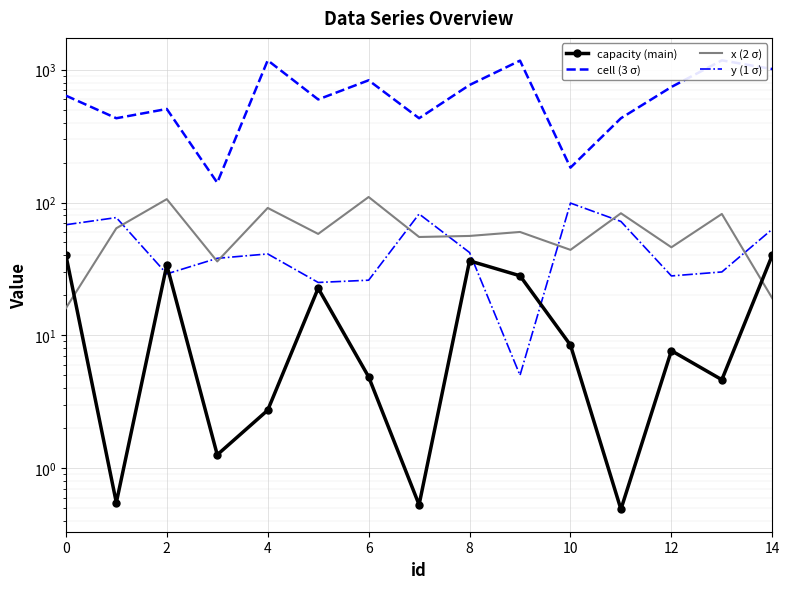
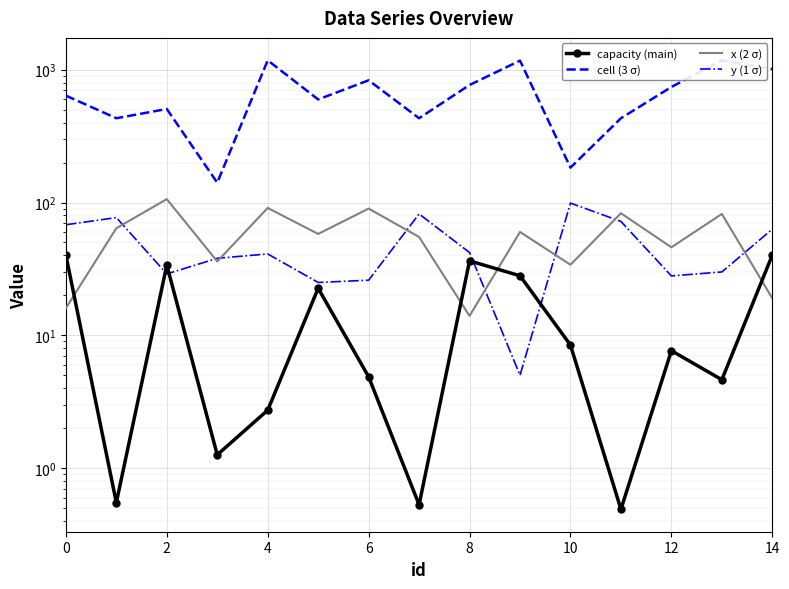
  {
    "capacity (main)": {
      "0": 40,
      "2": 34,
      "4": 2.7,
      "6": 5,
      "8": 36,
      "10": 8,
      "12": 8,
      "14": 40
    },
    "x (2 σ)": {
      "0": 16,
      "2": 110,
      "4": 90,
-     "6": 110,
-     "8": 56,
-     "10": 44,
+     "6": 90,
+     "8": 14,
+     "10": 34,
      "12": 46,
      "14": 19
    }
  }
